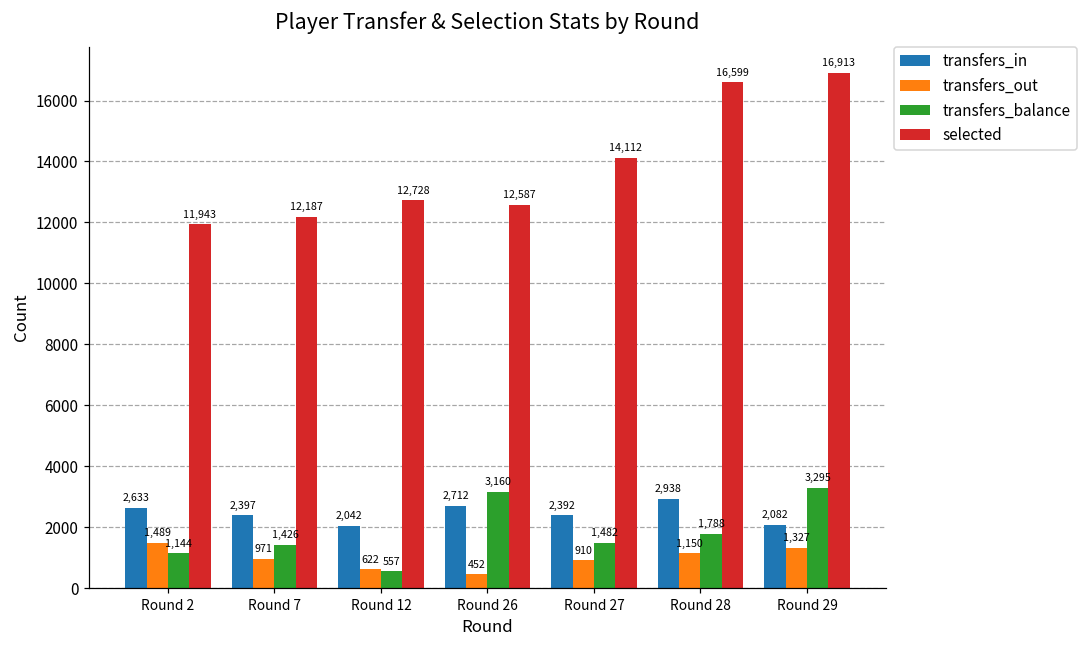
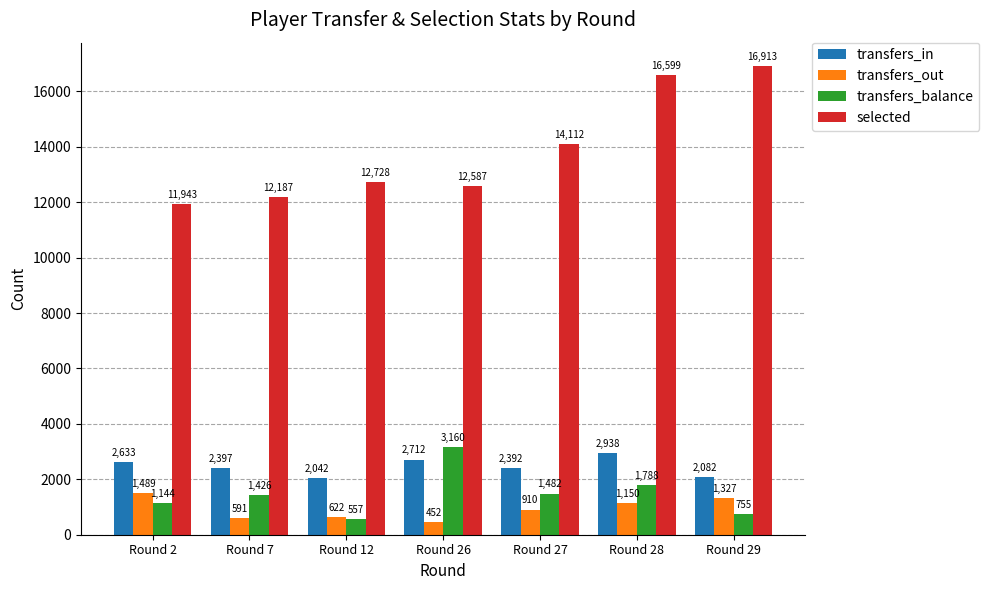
  {
    "transfers_in": {
      "Round 2": "2,633",
      "Round 7": "2,397",
      "Round 12": "2,042",
      "Round 26": "2,712",
      "Round 27": "2,392",
      "Round 28": "2,938",
      "Round 29": "2,082"
    },
    "transfers_out": {
      "Round 2": "1,489",
-     "Round 7": "971",
+     "Round 7": "591",
      "Round 12": "622",
      "Round 26": "452",
      "Round 27": "910",
      "Round 28": "1,150",
      "Round 29": "1,327"
    },
    "transfers_balance": {
      "Round 2": "1,144",
      "Round 7": "1,426",
      "Round 12": "557",
      "Round 26": "3,160",
      "Round 27": "1,482",
      "Round 28": "1,788",
-     "Round 29": "3,295"
+     "Round 29": "755"
    },
    "selected": {
      "Round 2": "11,943",
      "Round 7": "12,187",
      "Round 12": "12,728",
      "Round 26": "12,587",
      "Round 27": "14,112",
      "Round 28": "16,599",
      "Round 29": "16,913"
    }
  }
